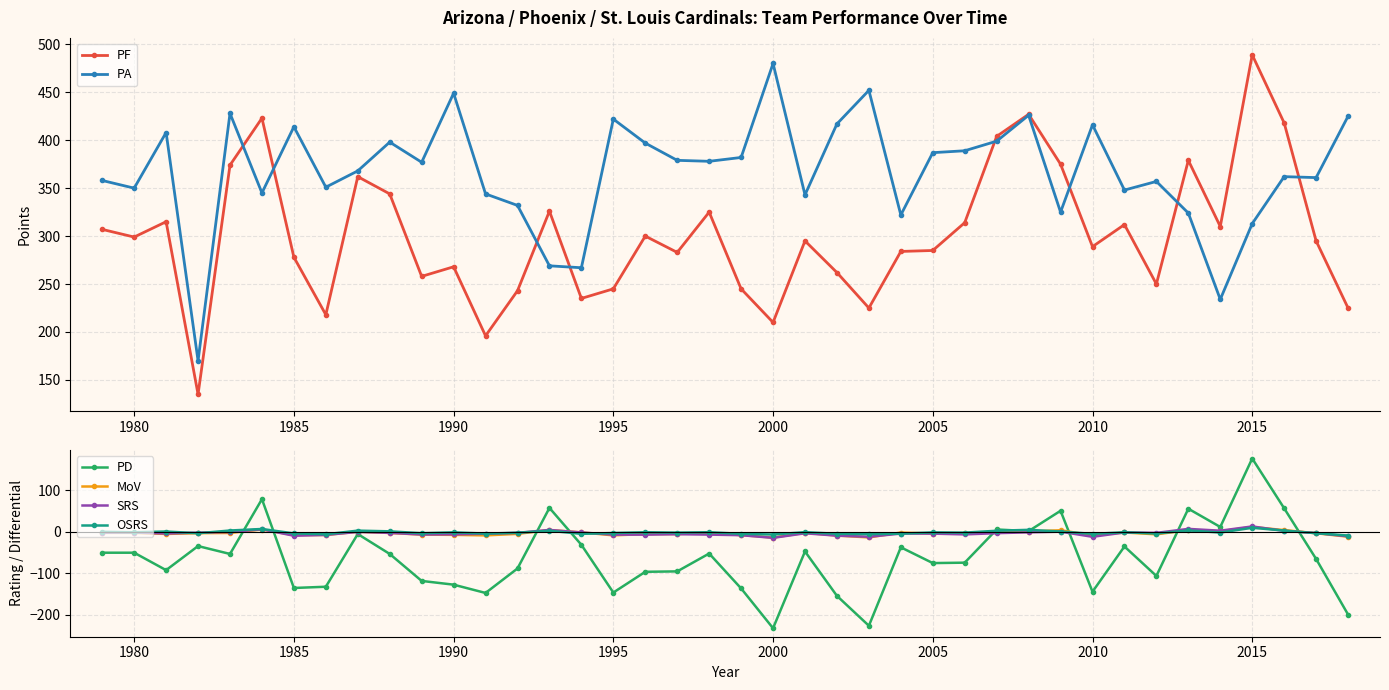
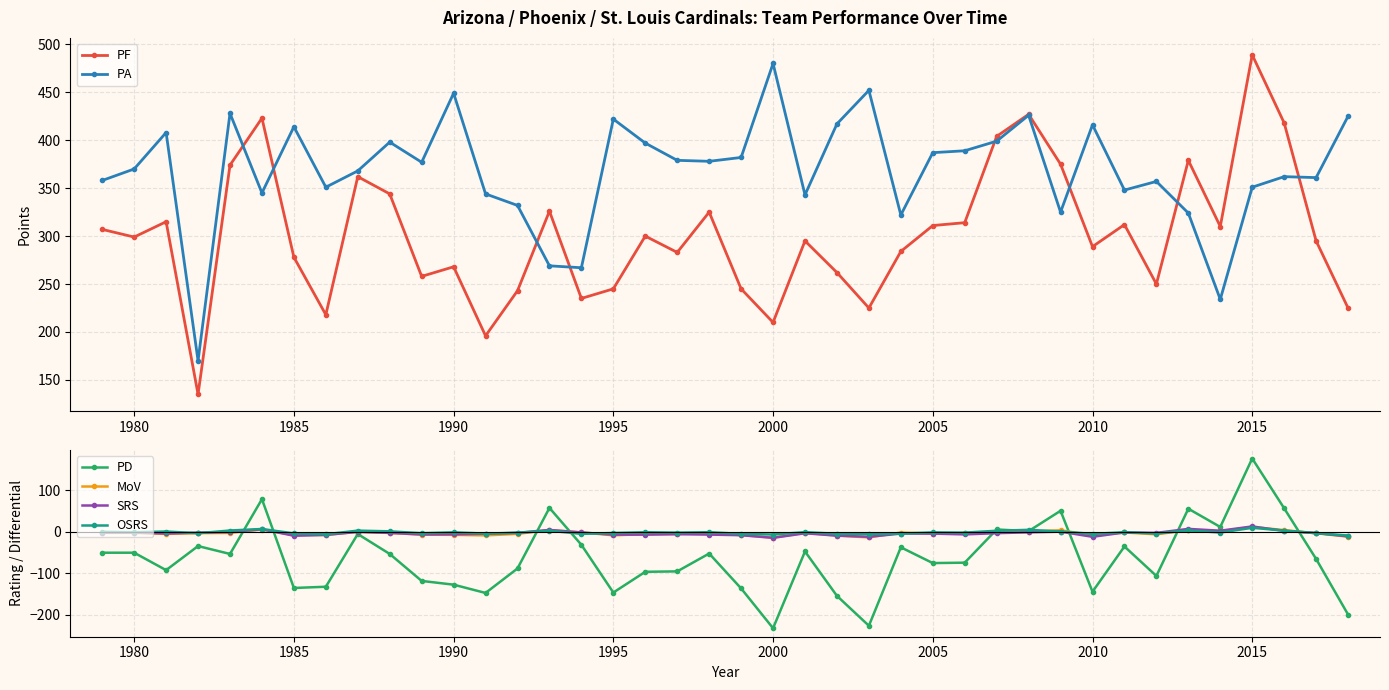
  {
    "Arizona / Phoenix / St. Louis Cardinals: Team Performance Over Time": {
      "PF": {
        "1980": 300,
        "1985": 280,
        "1990": 270,
        "1995": 250,
        "2000": 210,
-       "2005": 290,
+       "2005": 310,
        "2010": 290,
        "2015": 490
      },
      "PA": {
-       "1980": 350,
+       "1980": 370,
        "1985": 410,
        "1990": 450,
        "1995": 420,
        "2000": 480,
        "2005": 390,
        "2010": 420,
-       "2015": 310
+       "2015": 350
      }
    }
  }
